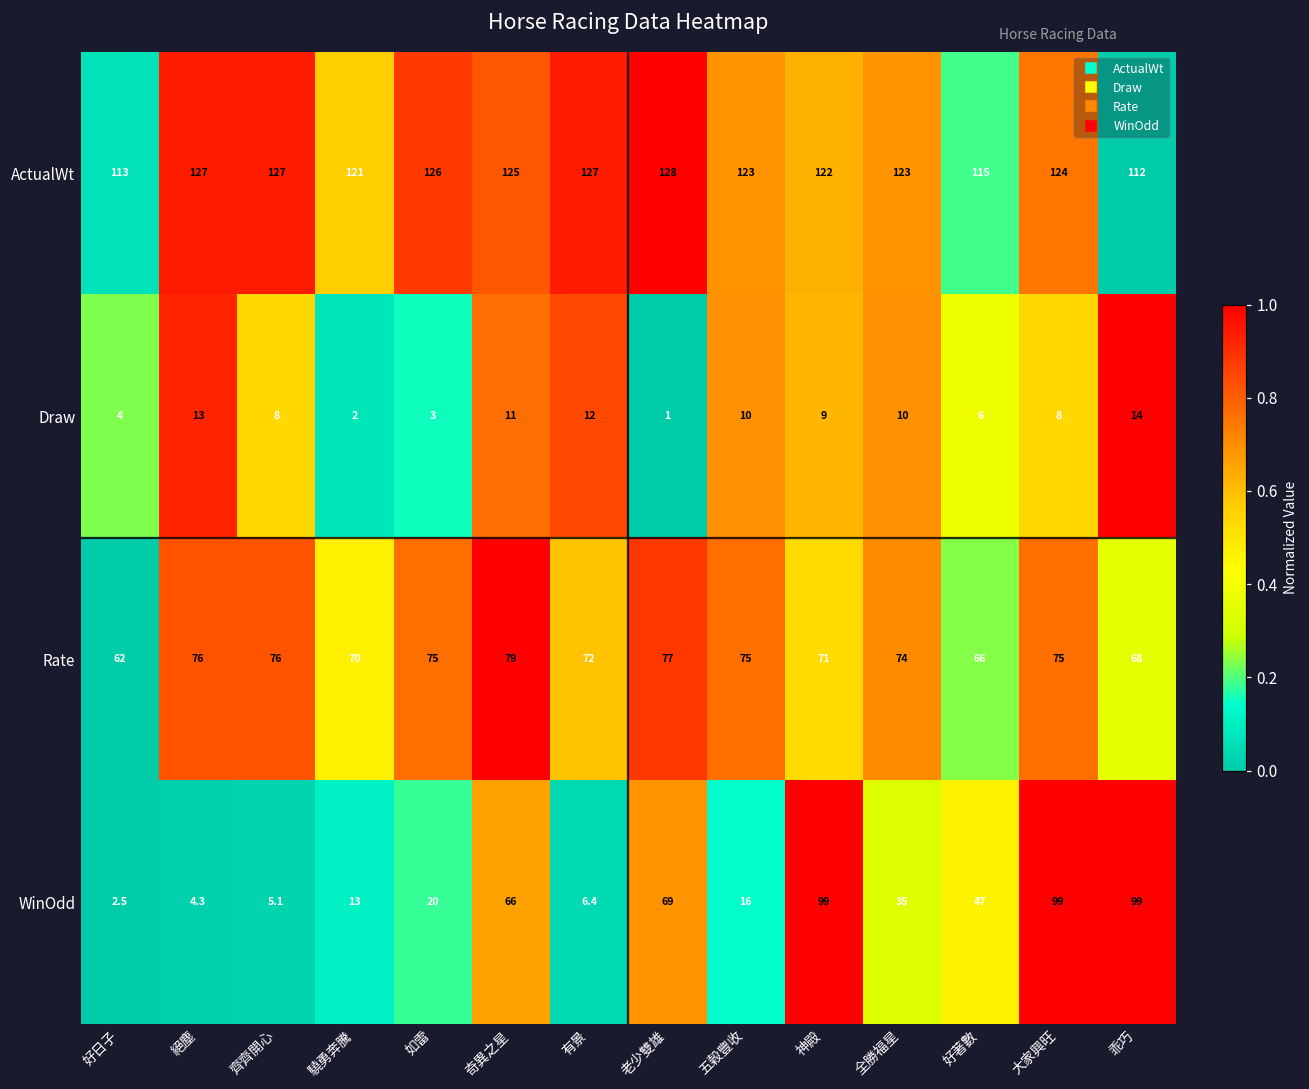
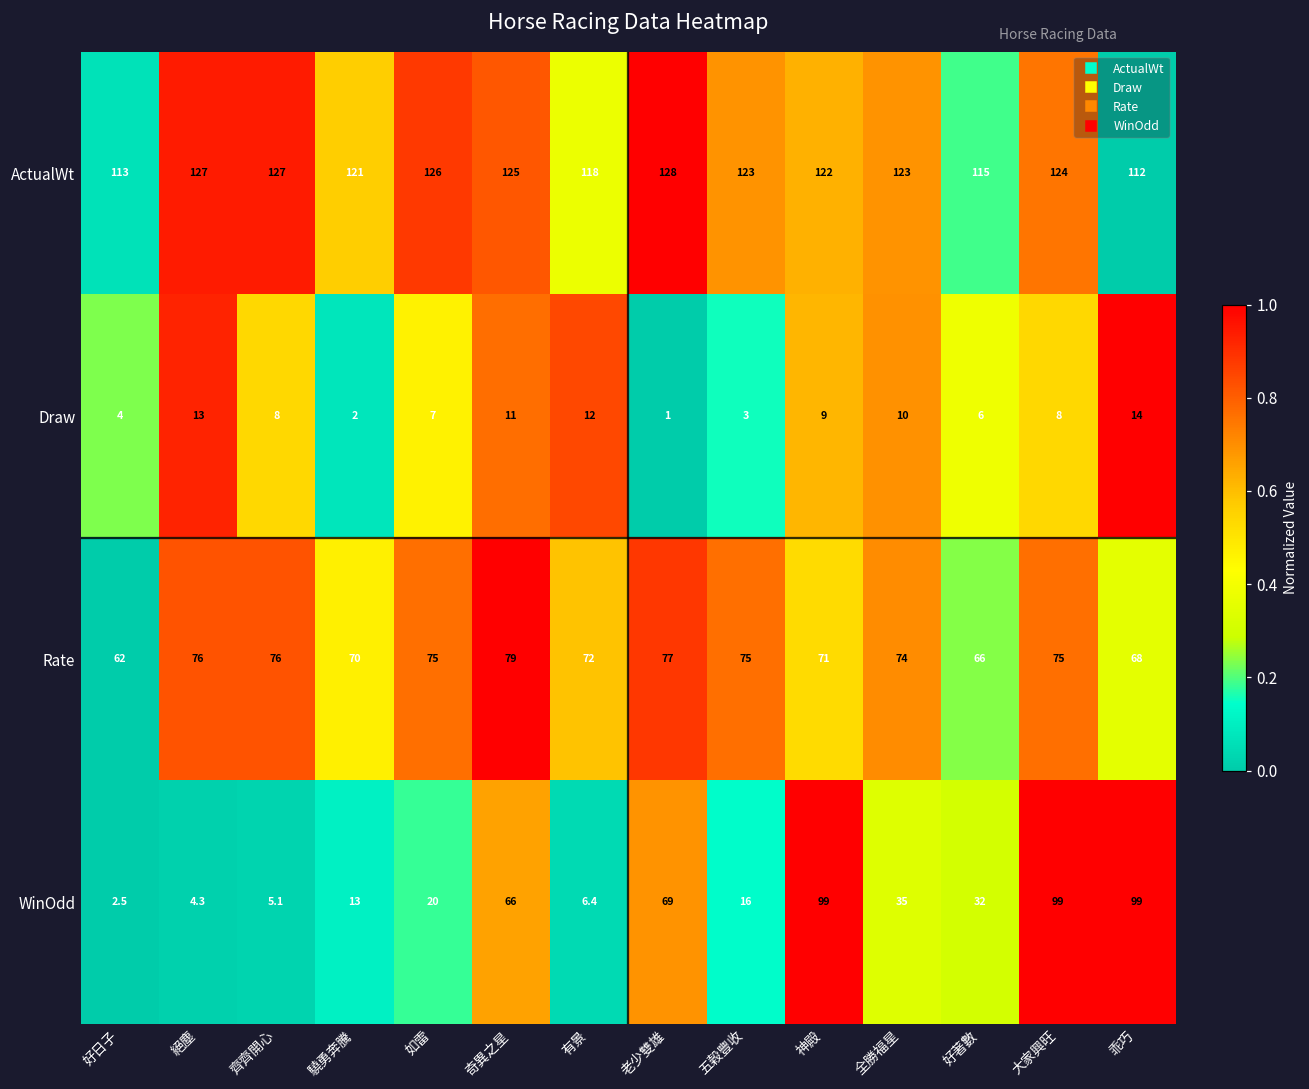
  {
    "ActualWt": {
      "好日子": 113,
      "絕塵": 127,
      "齊齊開心": 127,
      "驍勇奔騰": 121,
      "如雷": 126,
      "奇異之星": 125,
-     "有景": 127,
+     "有景": 118,
      "老少雙雄": 128,
      "五穀豐收": 123,
      "神殿": 122,
      "全勝福星": 123,
      "好著數": 115,
      "大家興旺": 124,
      "乖巧": 112
    },
    "Draw": {
-     "如雷": 3,
-     "五穀豐收": 10
+     "如雷": 7,
+     "五穀豐收": 3
    },
    "Rate": {
      "好日子": 62,
      "絕塵": 76,
      "齊齊開心": 76,
      "驍勇奔騰": 70,
      "如雷": 75,
      "奇異之星": 79,
      "有景": 72,
      "老少雙雄": 77,
      "五穀豐收": 75,
      "神殿": 71,
      "全勝福星": 74,
      "好著數": 66,
      "大家興旺": 75,
      "乖巧": 68
    },
    "WinOdd": {
      "好日子": 2.5,
      "絕塵": 4.3,
      "齊齊開心": 5.1,
      "驍勇奔騰": 13,
      "如雷": 20,
      "奇異之星": 66,
      "有景": 6.4,
      "老少雙雄": 69,
      "五穀豐收": 16,
      "神殿": 99,
      "全勝福星": 35,
-     "好著數": 47,
+     "好著數": 32,
      "大家興旺": 99,
      "乖巧": 99
    }
  }
